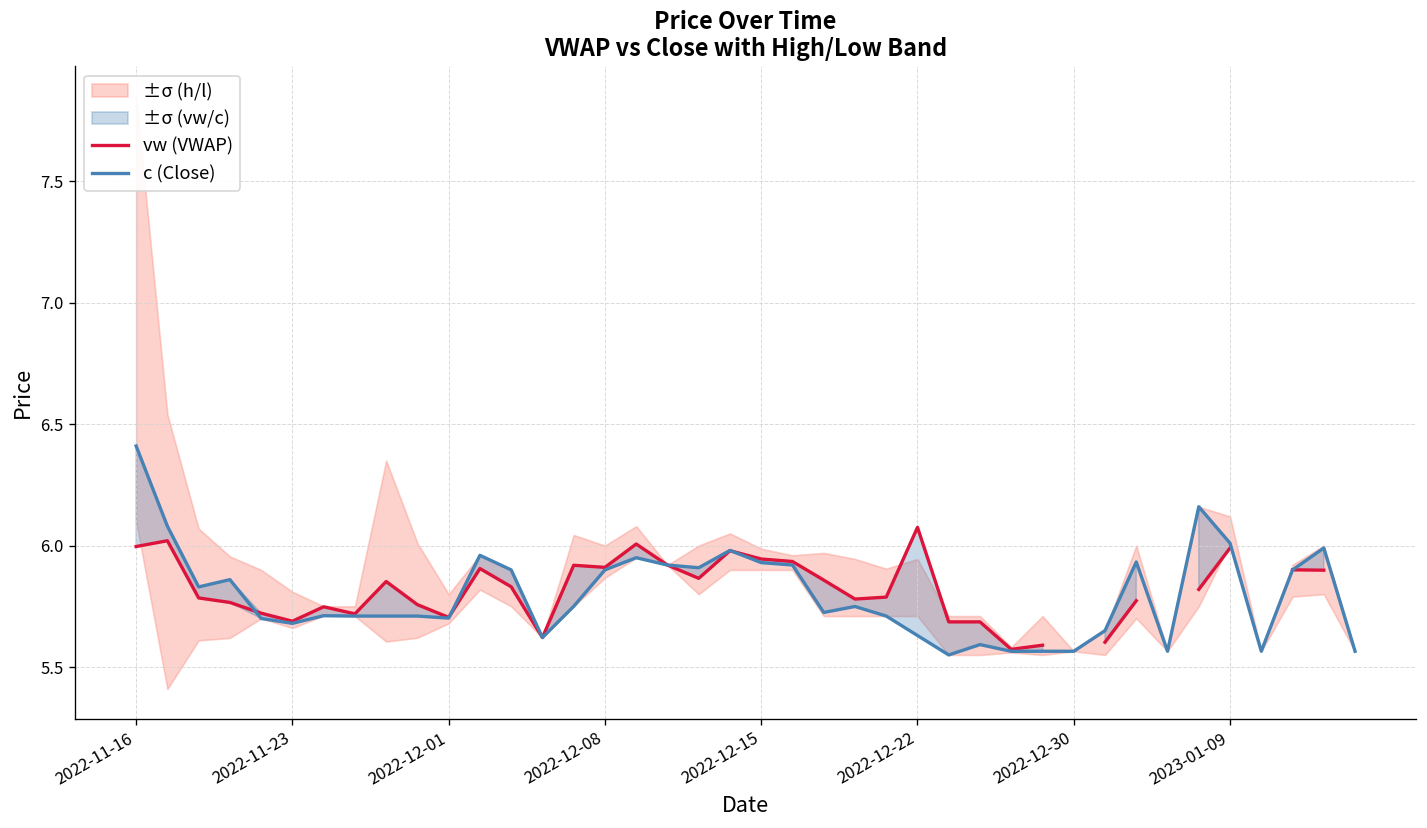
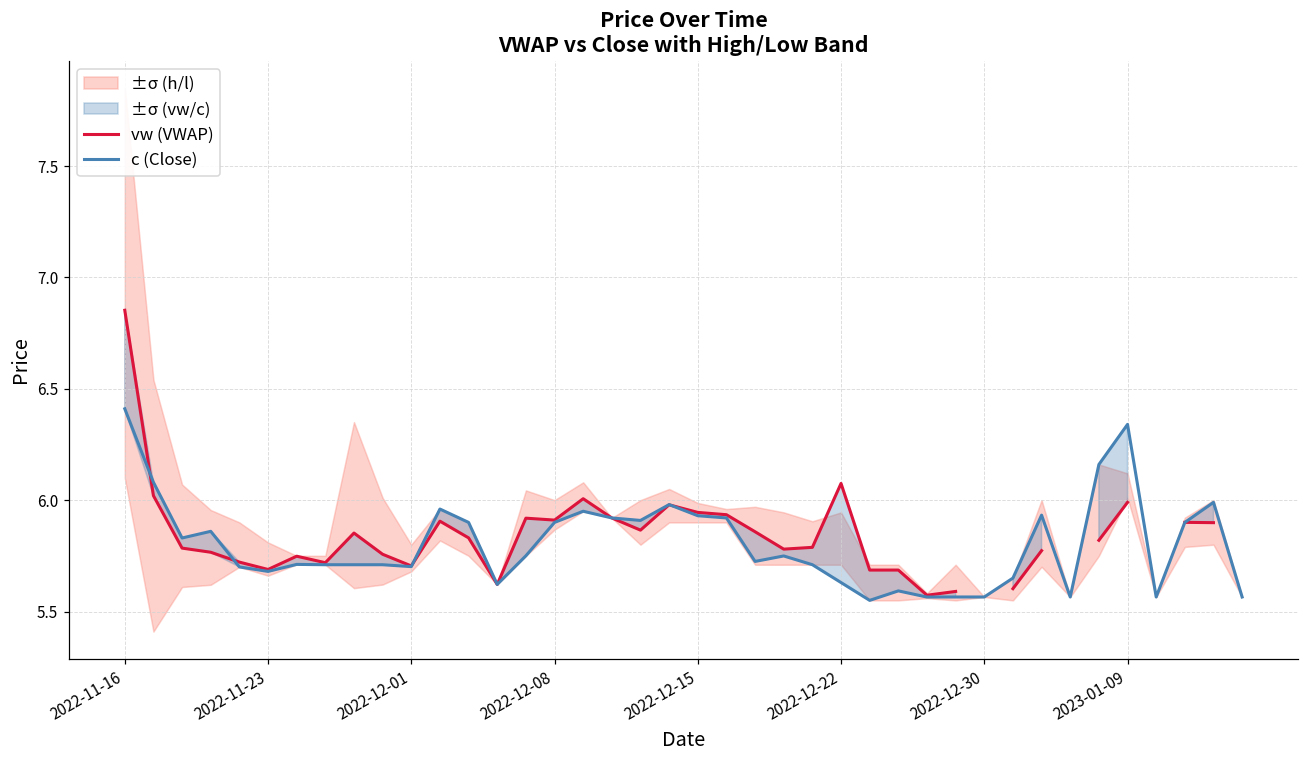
  {
    "vw (VWAP)": {
-     "2022-11-16": 6.00,
+     "2022-11-16": 6.85,
      "2022-12-15": 5.94,
      "2022-12-22": 6.07,
      "2023-01-09": 5.99
    },
    "c (Close)": {
      "2022-11-16": 6.41,
      "2022-12-15": 5.93,
      "2022-12-22": 5.63,
-     "2023-01-09": 6.01
+     "2023-01-09": 6.34
    }
  }
